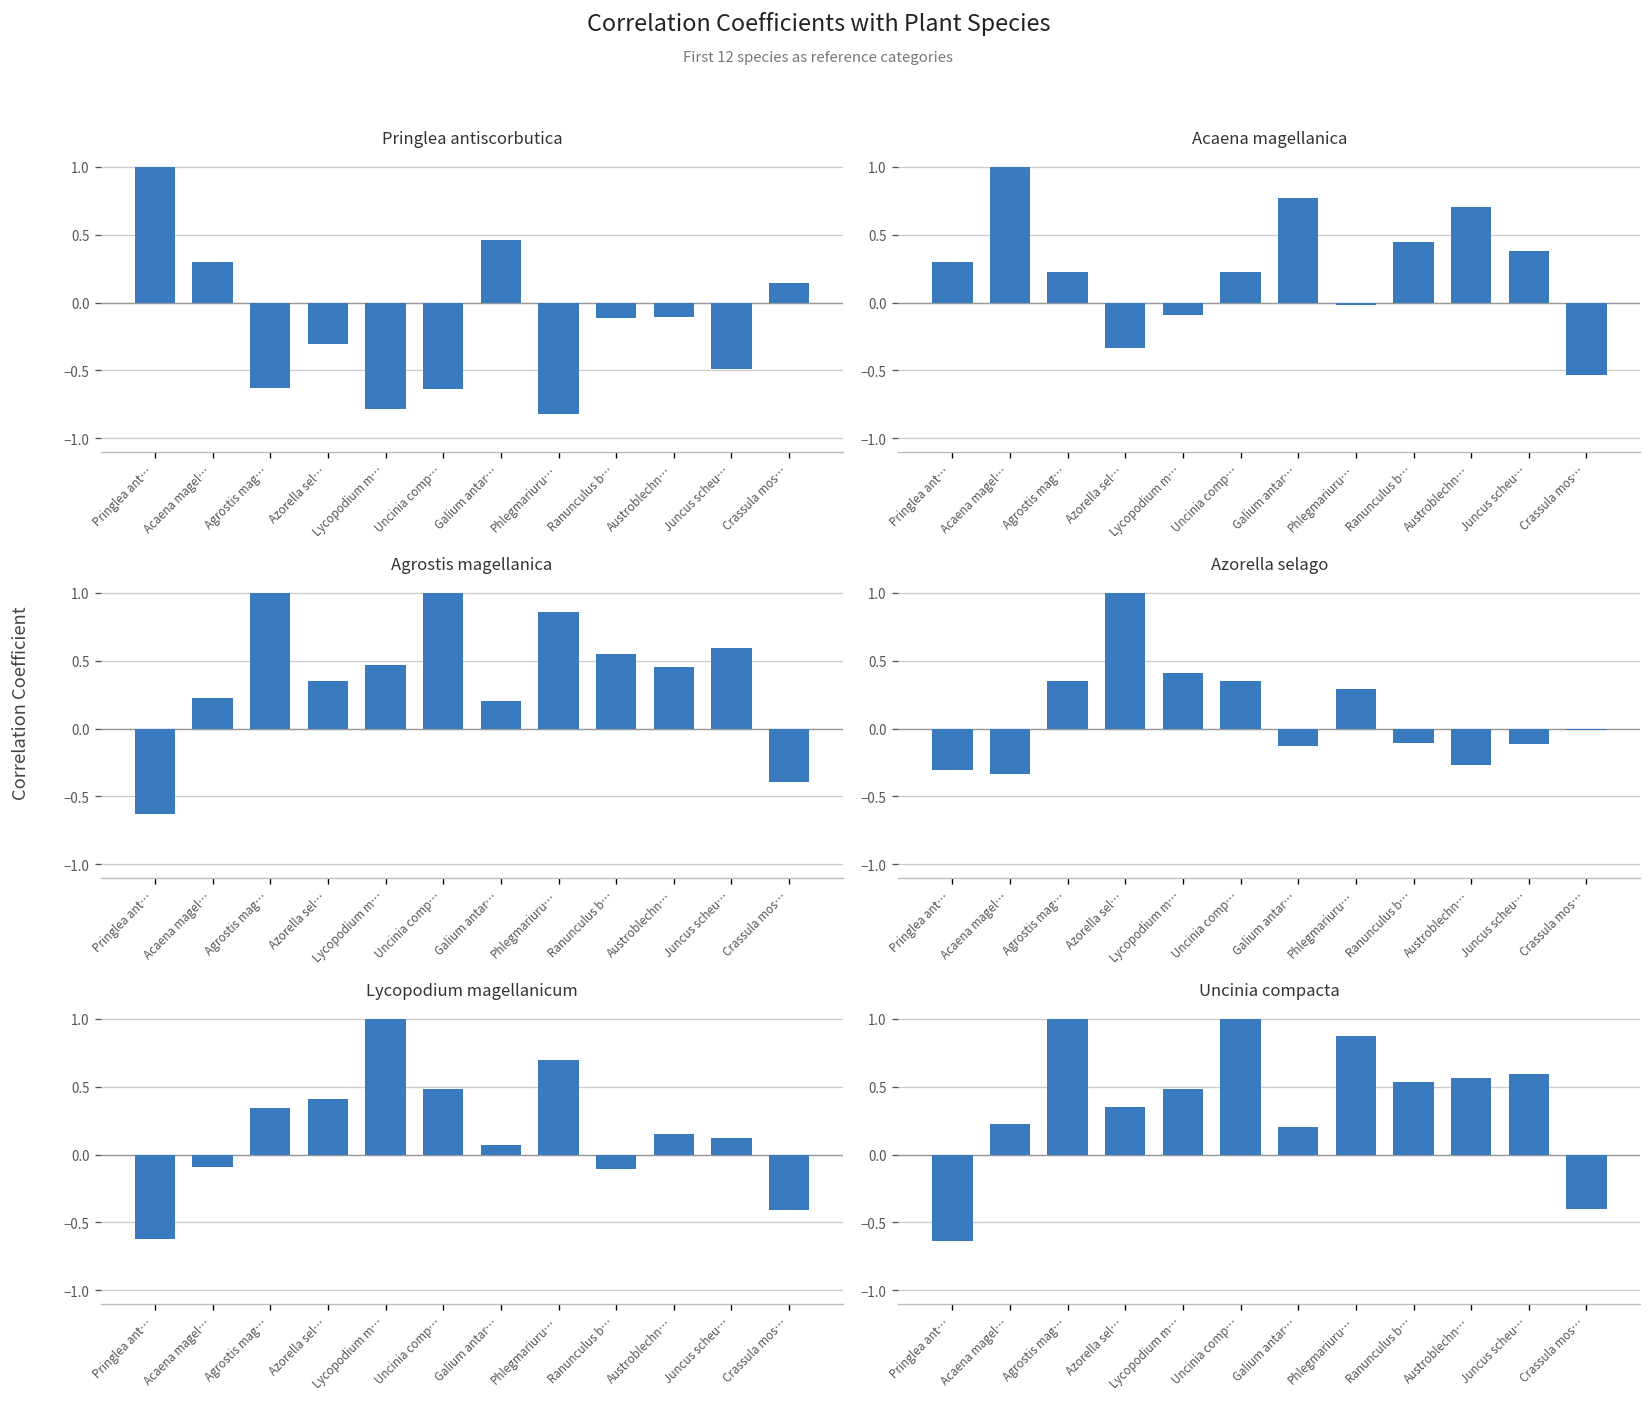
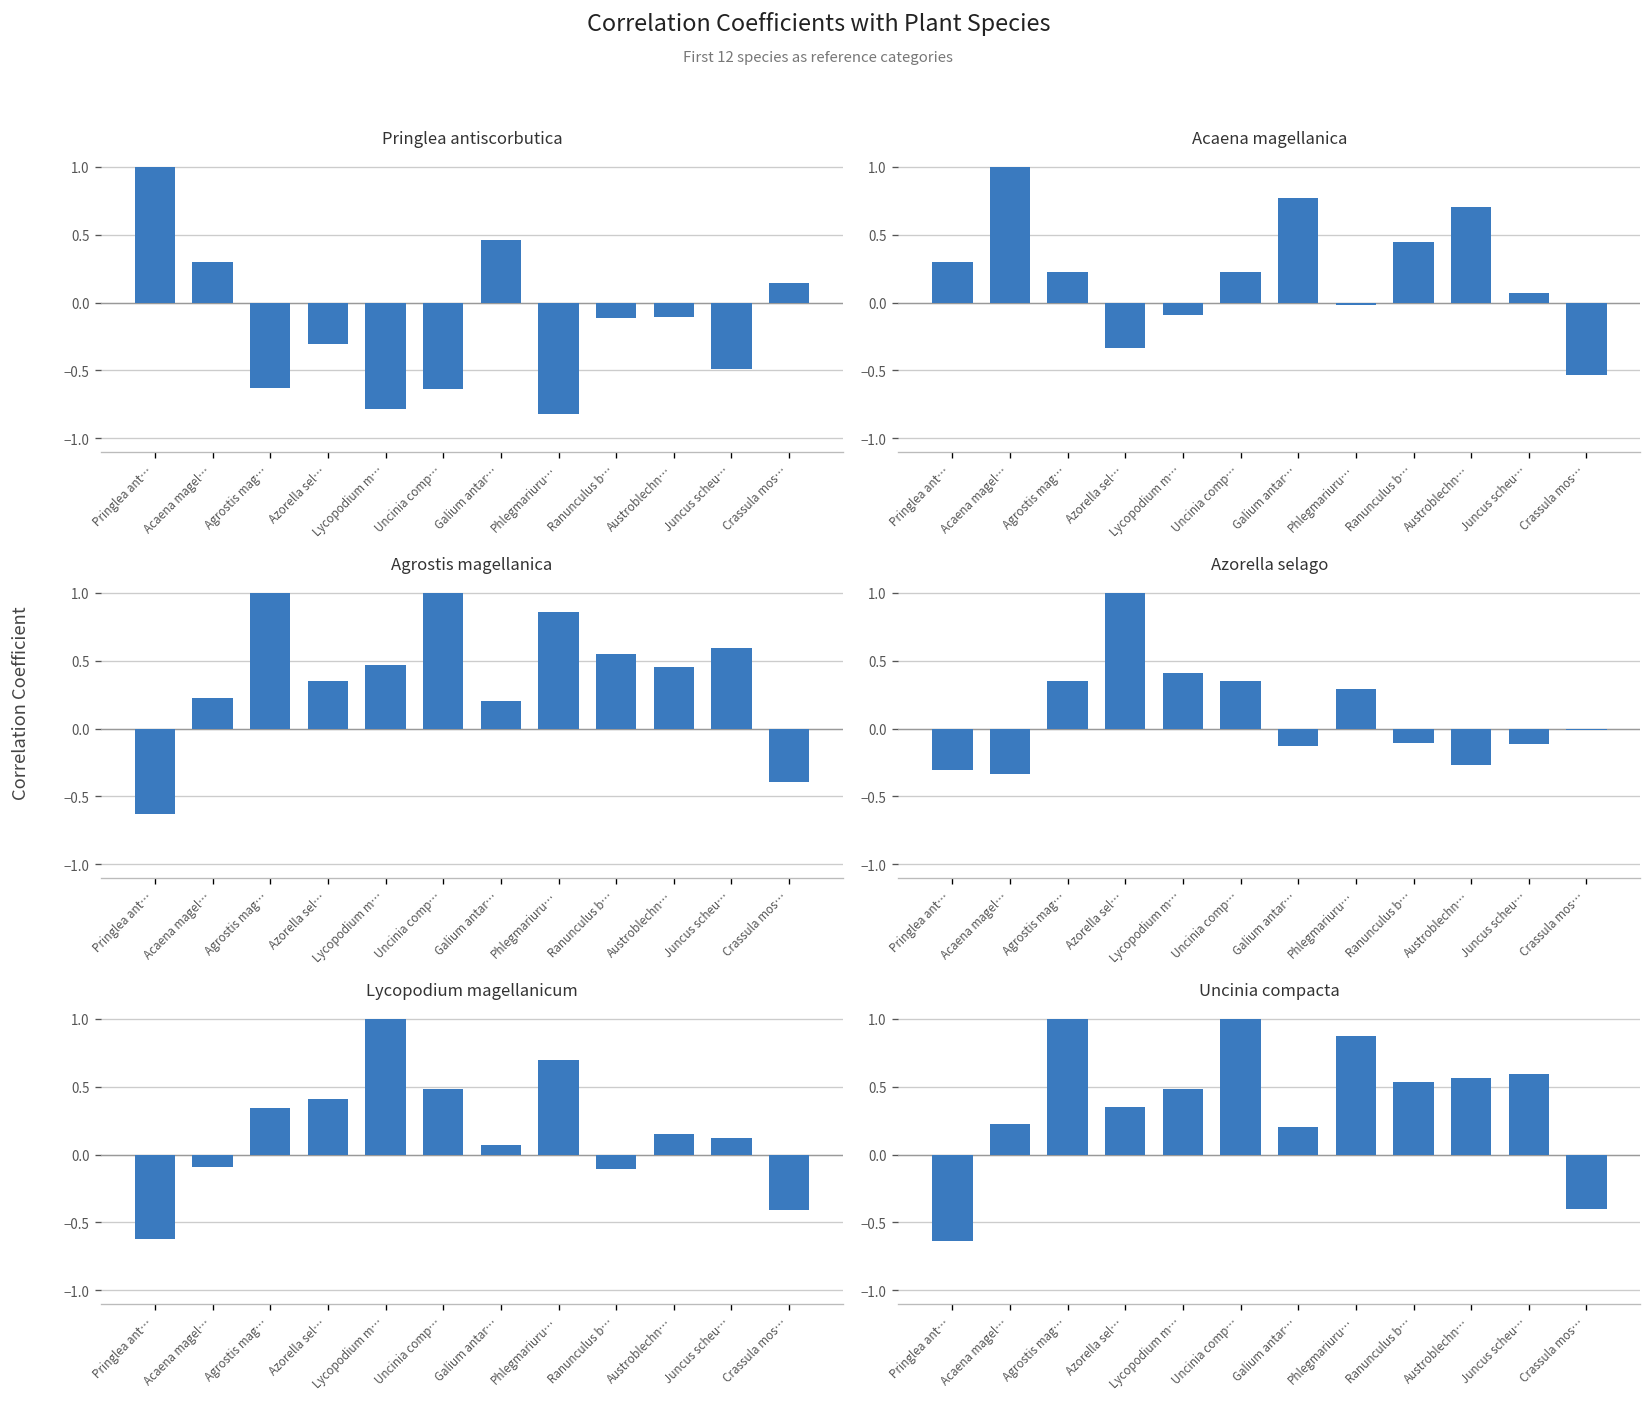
  {
    "Pringlea antiscorbutica": {
      "Pringlea ant…": 1.00,
      "Acaena magel…": 0.30,
      "Agrostis mag…": -0.63,
      "Azorella sel…": -0.31,
      "Lycopodium m…": -0.78,
      "Uncinia comp…": -0.64,
      "Galium antar…": 0.46,
      "Phlegmariuru…": -0.82,
      "Ranunculus b…": -0.11,
      "Austroblechn…": -0.11,
      "Juncus scheu…": -0.49,
      "Crassula mos…": 0.14
    },
    "Acaena magellanica": {
      "Pringlea ant…": 0.30,
      "Acaena magel…": 1.00,
      "Agrostis mag…": 0.23,
      "Azorella sel…": -0.33,
      "Lycopodium m…": -0.09,
      "Uncinia comp…": 0.22,
      "Galium antar…": 0.77,
      "Ranunculus b…": 0.45,
      "Austroblechn…": 0.70,
-     "Juncus scheu…": 0.38,
+     "Juncus scheu…": 0.07,
      "Crassula mos…": -0.53
    },
    "Agrostis magellanica": {
      "Pringlea ant…": -0.63,
      "Acaena magel…": 0.23,
      "Agrostis mag…": 1.00,
      "Azorella sel…": 0.35,
      "Lycopodium m…": 0.47,
      "Uncinia comp…": 1.00,
      "Galium antar…": 0.20,
      "Phlegmariuru…": 0.86,
      "Ranunculus b…": 0.55,
      "Austroblechn…": 0.46,
      "Juncus scheu…": 0.59,
      "Crassula mos…": -0.39
    },
    "Azorella selago": {
      "Pringlea ant…": -0.31,
      "Acaena magel…": -0.33,
      "Agrostis mag…": 0.35,
      "Azorella sel…": 1.00,
      "Lycopodium m…": 0.41,
      "Uncinia comp…": 0.35,
      "Galium antar…": -0.13,
      "Phlegmariuru…": 0.29,
      "Ranunculus b…": -0.11,
      "Austroblechn…": -0.27,
      "Juncus scheu…": -0.11
    },
    "Lycopodium magellanicum": {
      "Pringlea ant…": -0.62,
      "Acaena magel…": -0.09,
      "Agrostis mag…": 0.34,
      "Azorella sel…": 0.41,
      "Lycopodium m…": 1.00,
      "Uncinia comp…": 0.48,
      "Galium antar…": 0.07,
      "Phlegmariuru…": 0.69,
      "Ranunculus b…": -0.11,
      "Austroblechn…": 0.15,
      "Juncus scheu…": 0.13,
      "Crassula mos…": -0.41
    },
    "Uncinia compacta": {
      "Pringlea ant…": -0.64,
      "Acaena magel…": 0.22,
      "Agrostis mag…": 1.00,
      "Azorella sel…": 0.35,
      "Lycopodium m…": 0.48,
      "Uncinia comp…": 1.00,
      "Galium antar…": 0.20,
      "Phlegmariuru…": 0.87,
      "Ranunculus b…": 0.53,
      "Austroblechn…": 0.56,
      "Juncus scheu…": 0.60,
      "Crassula mos…": -0.40
    }
  }
